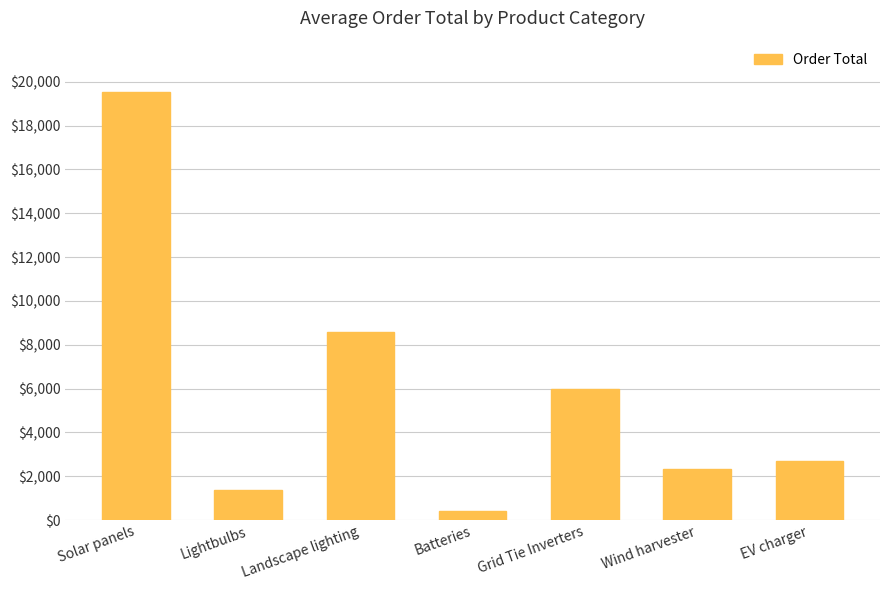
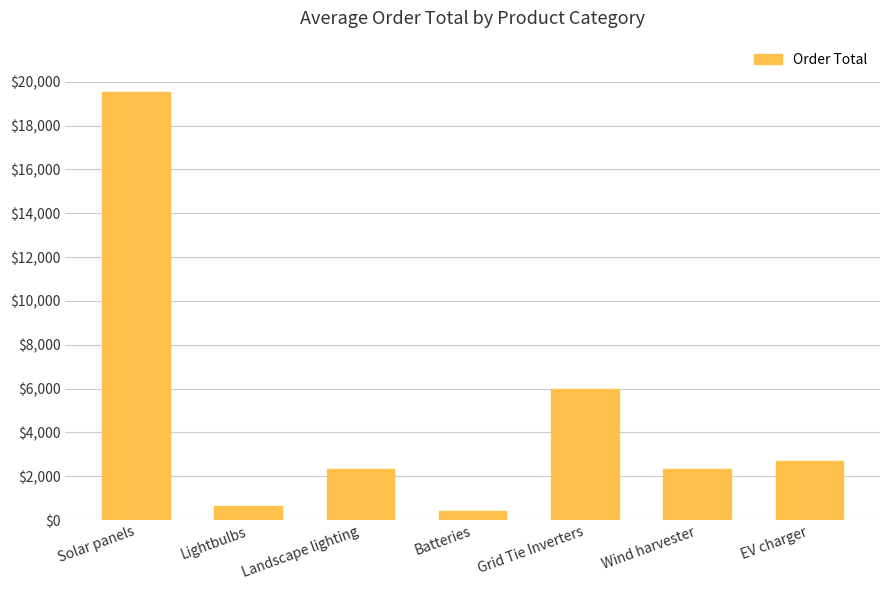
  {
    "Solar panels": "$19,500",
-   "Lightbulbs": "$1,400",
-   "Landscape lighting": "$8,600",
+   "Lightbulbs": "$600",
+   "Landscape lighting": "$2,300",
    "Batteries": "$400",
    "Grid Tie Inverters": "$6,000",
    "Wind harvester": "$2,300",
    "EV charger": "$2,700"
  }
